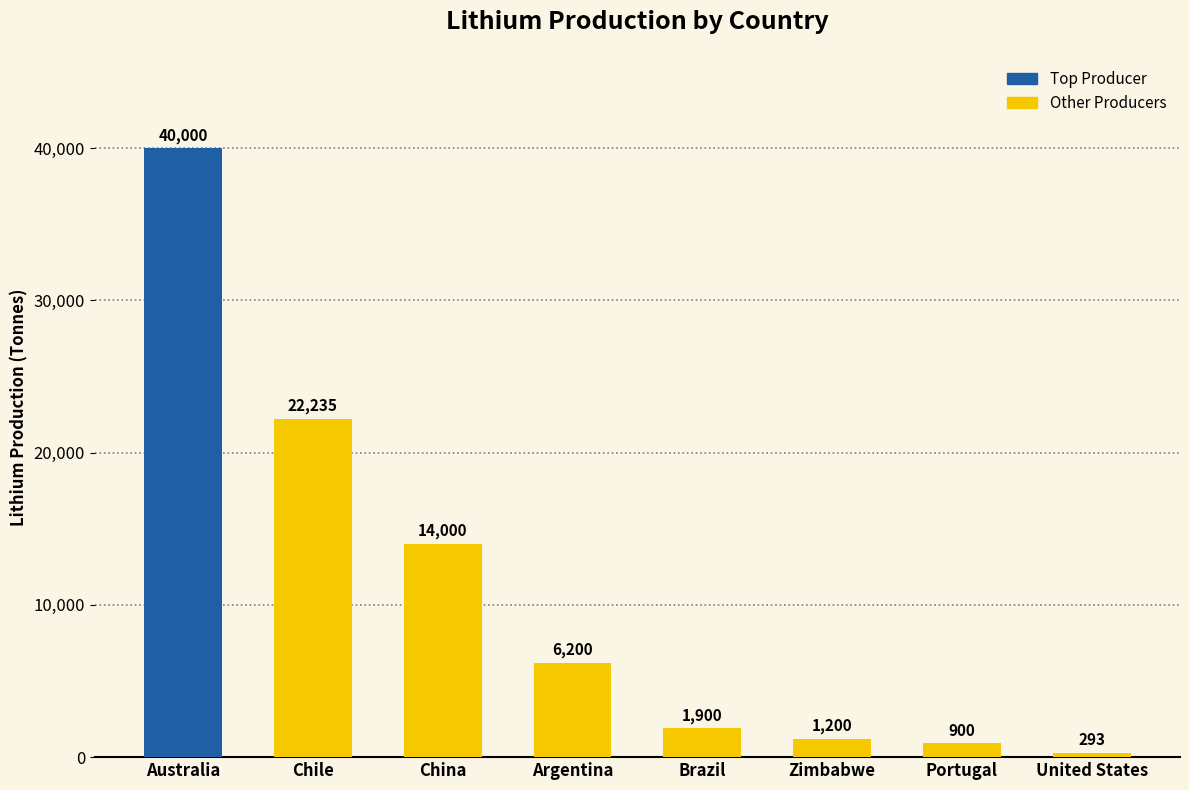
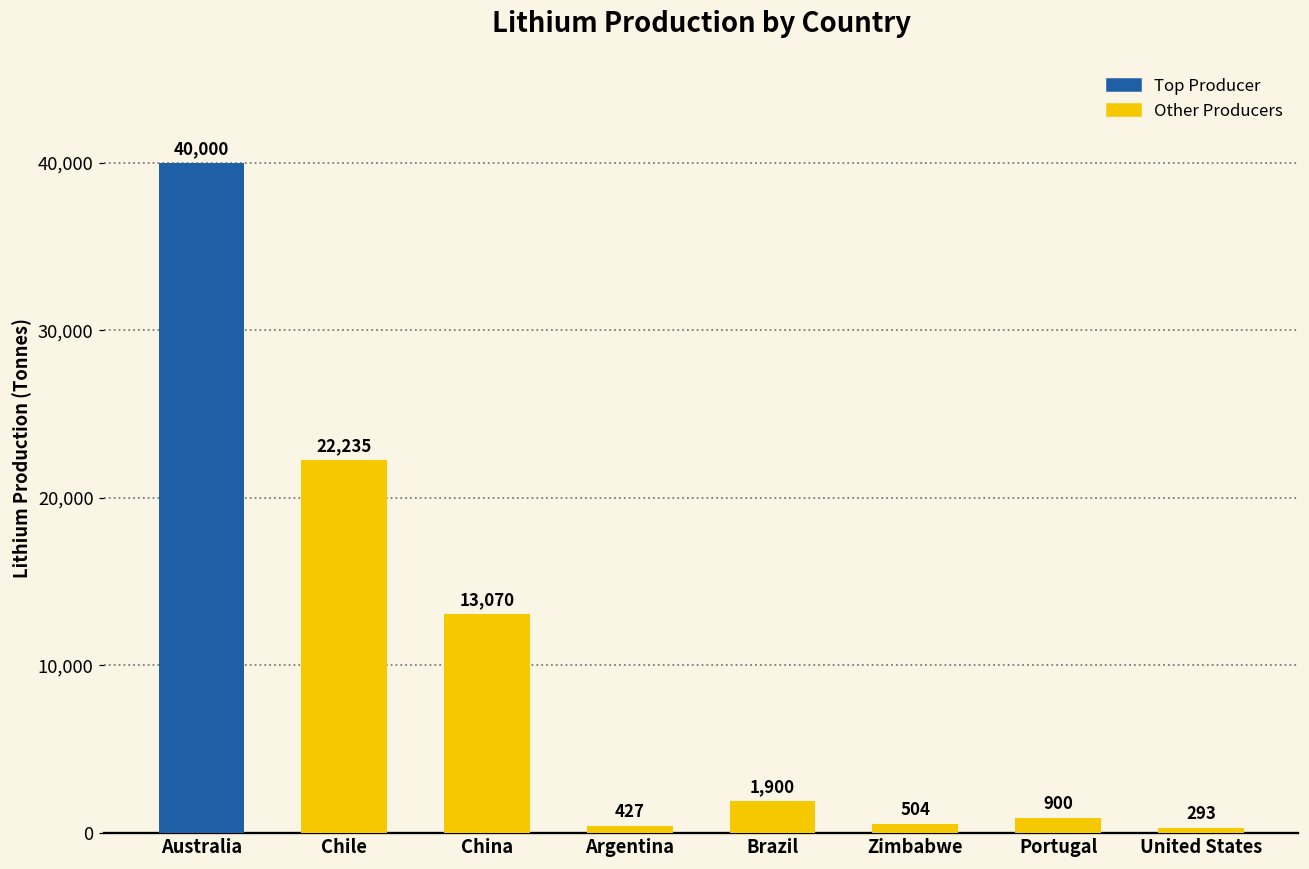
  {
    "Australia": "40,000",
    "Chile": "22,235",
-   "China": "14,000",
-   "Argentina": "6,200",
+   "China": "13,070",
+   "Argentina": "427",
    "Brazil": "1,900",
-   "Zimbabwe": "1,200",
+   "Zimbabwe": "504",
    "Portugal": "900",
    "United States": "293"
  }
